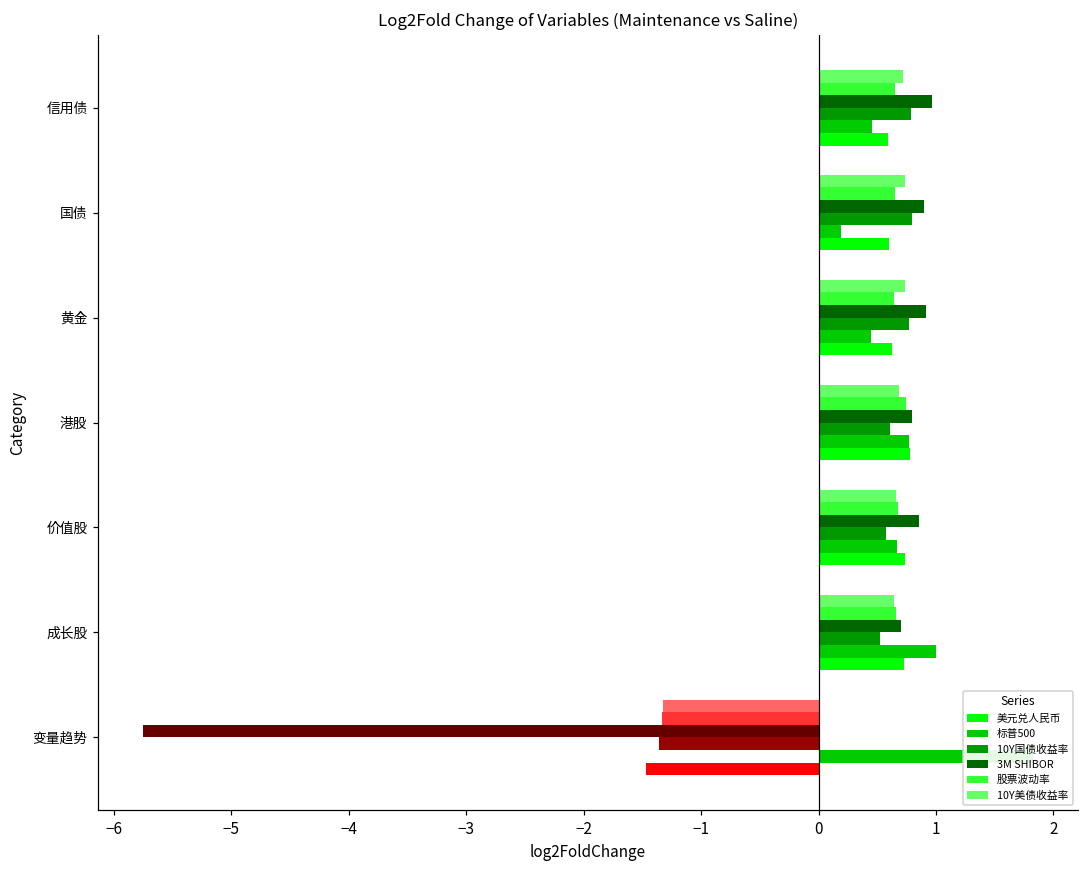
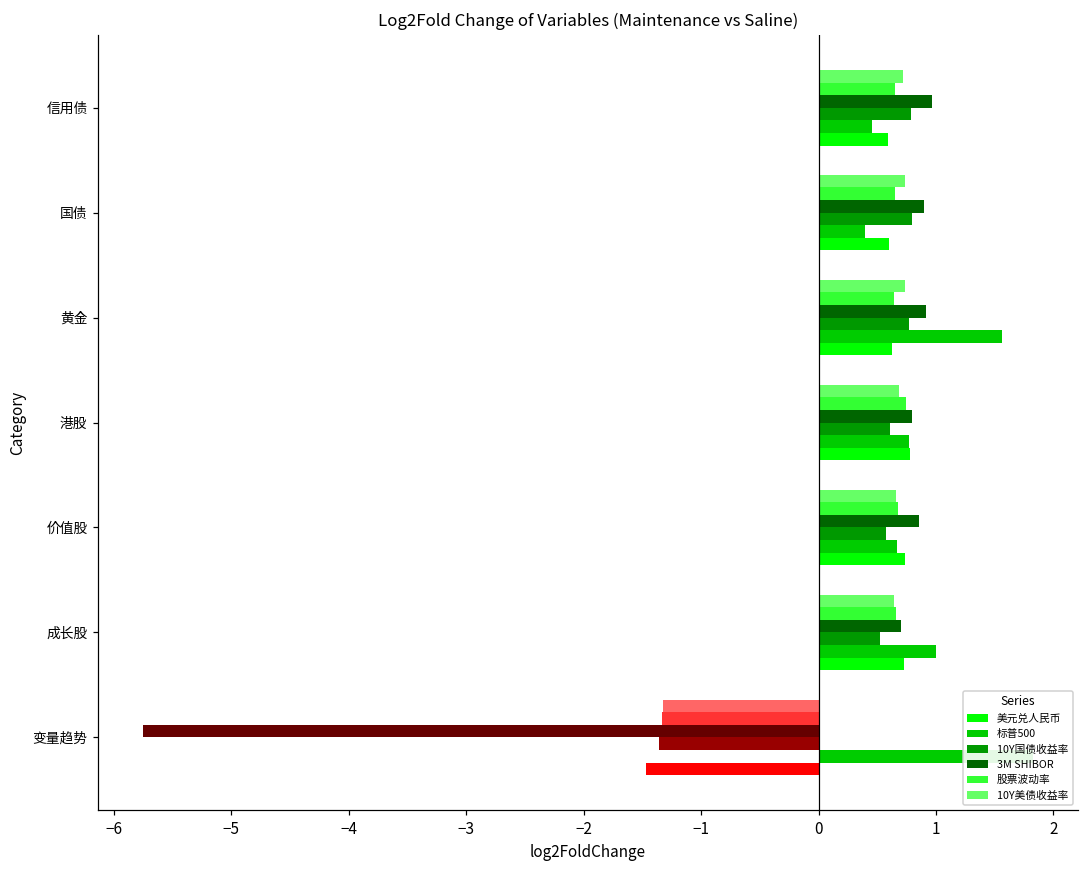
  {
    "标普500": {
      "信用债": 0.46,
-     "国债": 0.19,
-     "黄金": 0.44,
+     "国债": 0.40,
+     "黄金": 1.56,
      "港股": 0.77,
      "价值股": 0.67,
      "成长股": 1.00
    }
  }
